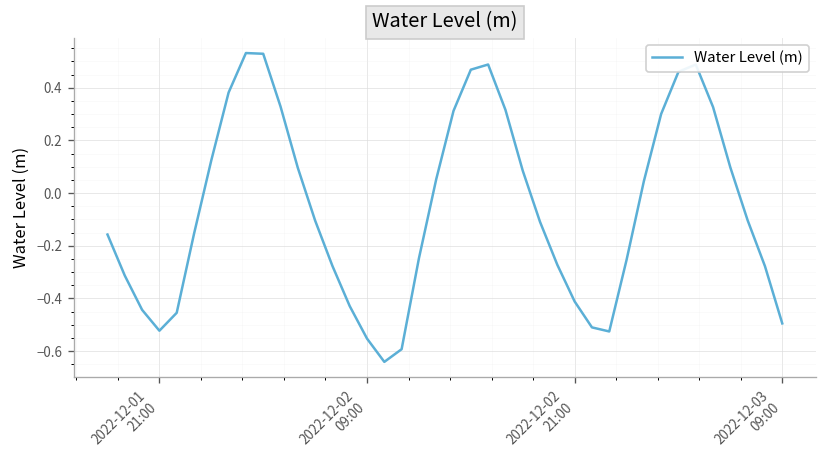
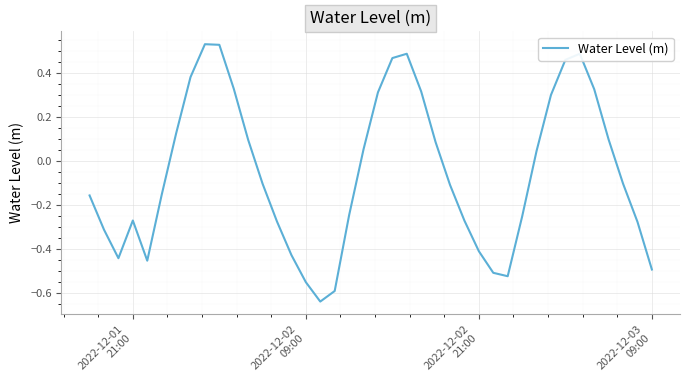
  {
-   "2022-12-01 21:00": -0.52,
+   "2022-12-01 21:00": -0.27,
    "2022-12-02 09:00": -0.55,
    "2022-12-02 21:00": -0.41,
    "2022-12-03 09:00": -0.49
  }
